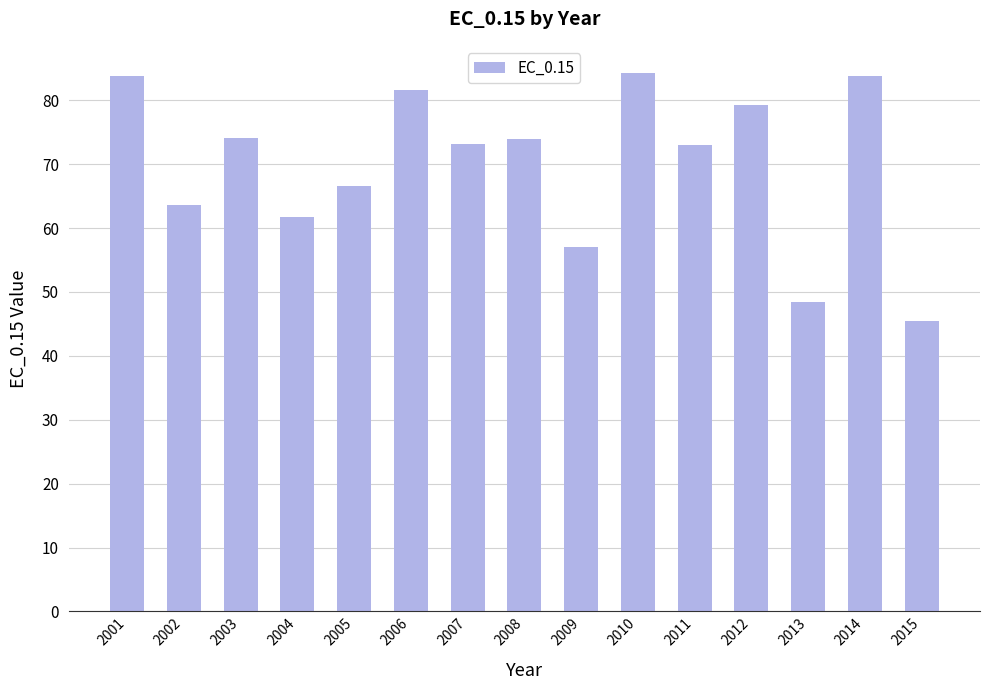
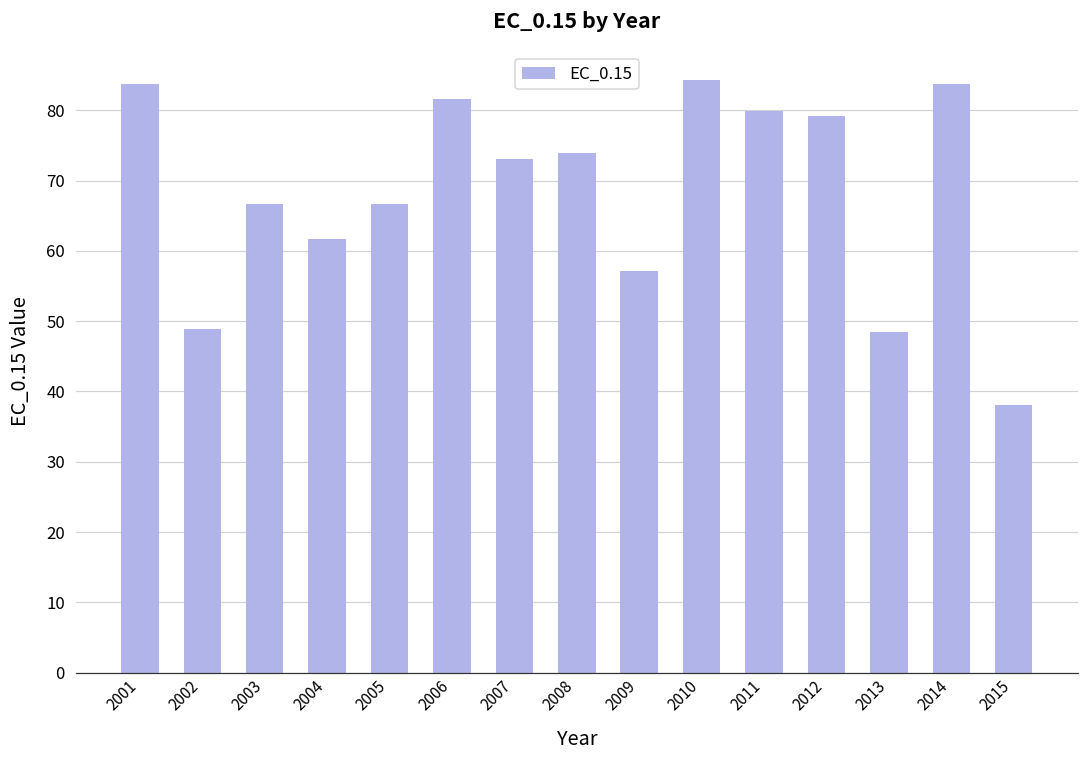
  {
    "2001": 84,
-   "2002": 64,
-   "2003": 74,
+   "2002": 49,
+   "2003": 67,
    "2004": 62,
    "2005": 67,
    "2006": 82,
    "2007": 73,
    "2008": 74,
    "2009": 57,
    "2010": 84,
-   "2011": 73,
+   "2011": 80,
    "2012": 79,
    "2013": 48,
    "2014": 84,
-   "2015": 45
+   "2015": 38
  }
